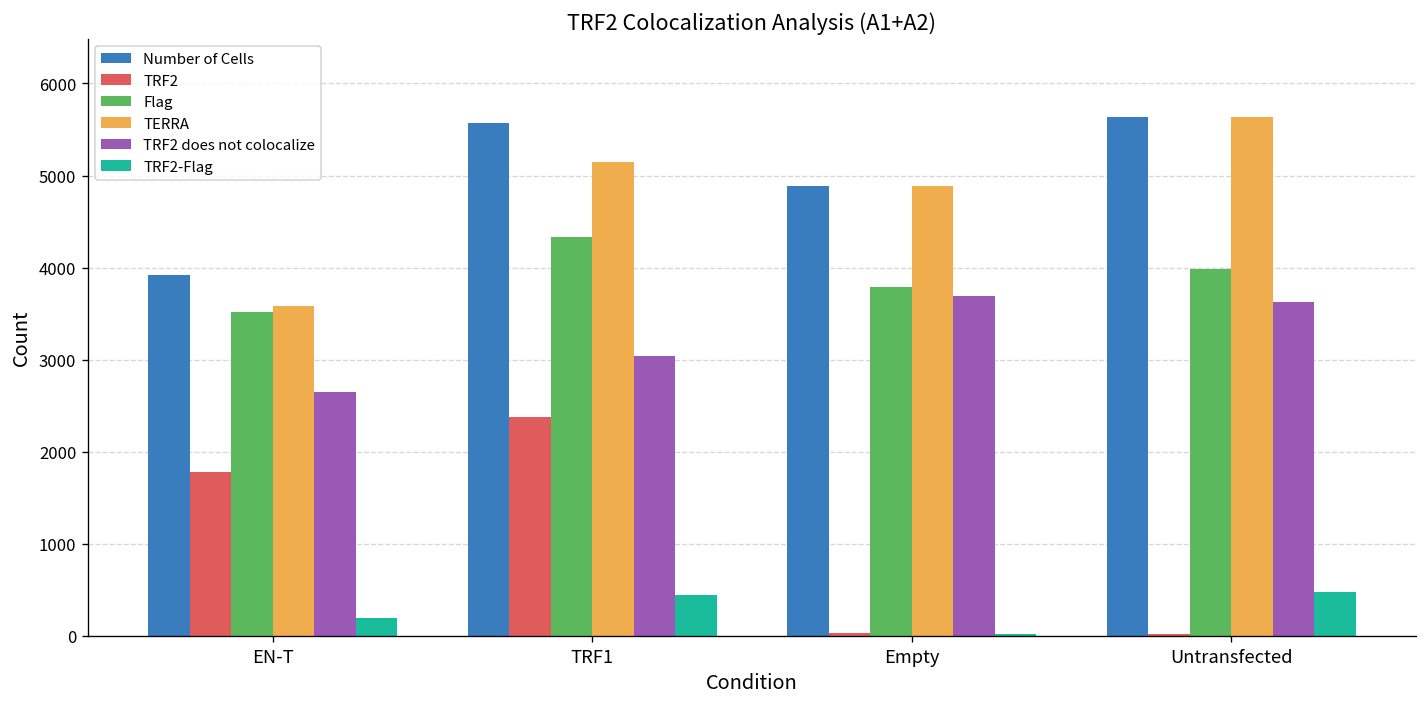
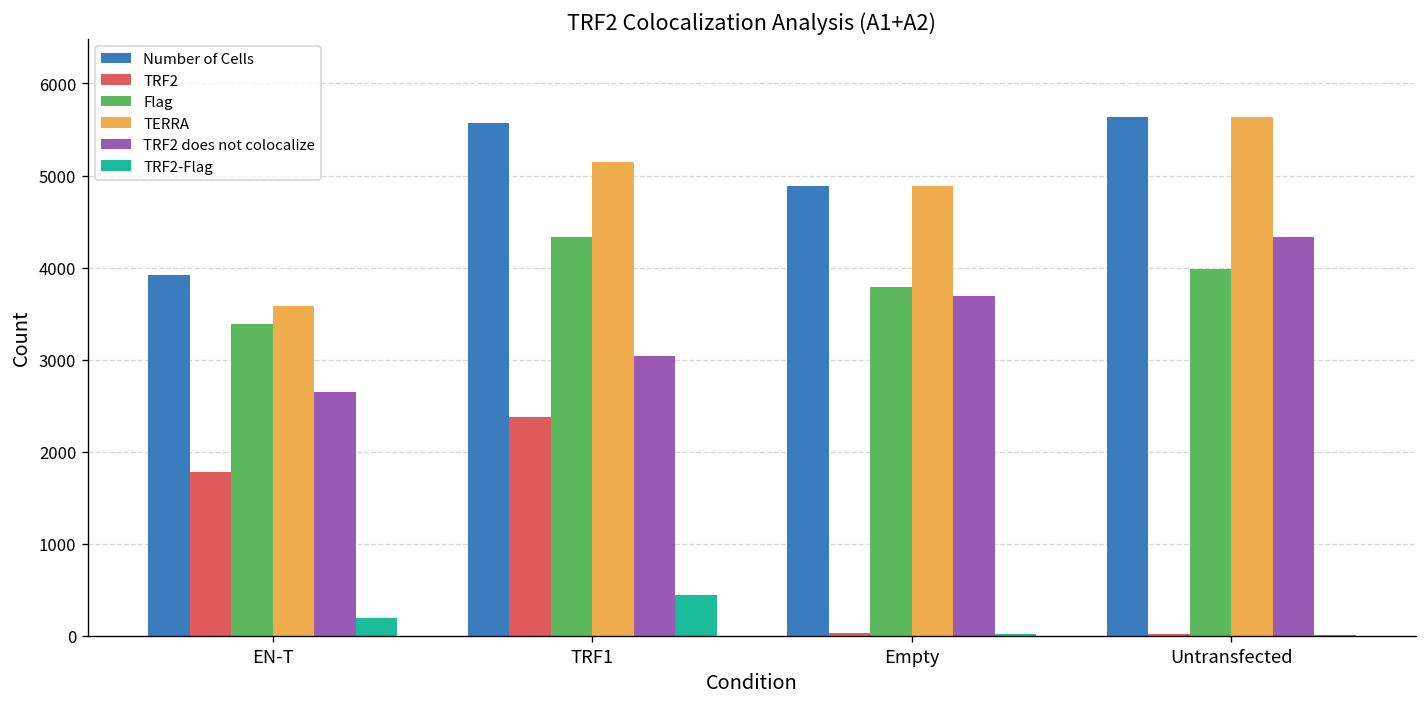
  {
    "Number of Cells": {
      "EN-T": 3900,
      "TRF1": 5600,
      "Empty": 4900,
      "Untransfected": 5600
    },
    "TRF2": {
      "EN-T": 1800,
      "TRF1": 2400
    },
    "Flag": {
-     "EN-T": 3500,
+     "EN-T": 3400,
      "TRF1": 4300,
      "Empty": 3800,
      "Untransfected": 4000
    },
    "TERRA": {
      "EN-T": 3600,
      "TRF1": 5200,
      "Empty": 4900,
      "Untransfected": 5600
    },
    "TRF2 does not colocalize": {
      "EN-T": 2600,
      "TRF1": 3000,
      "Empty": 3700,
-     "Untransfected": 3600
+     "Untransfected": 4300
    },
    "TRF2-Flag": {
      "EN-T": 200,
      "TRF1": 400,
-     "Untransfected": 500
+     "Untransfected": 0
    }
  }
